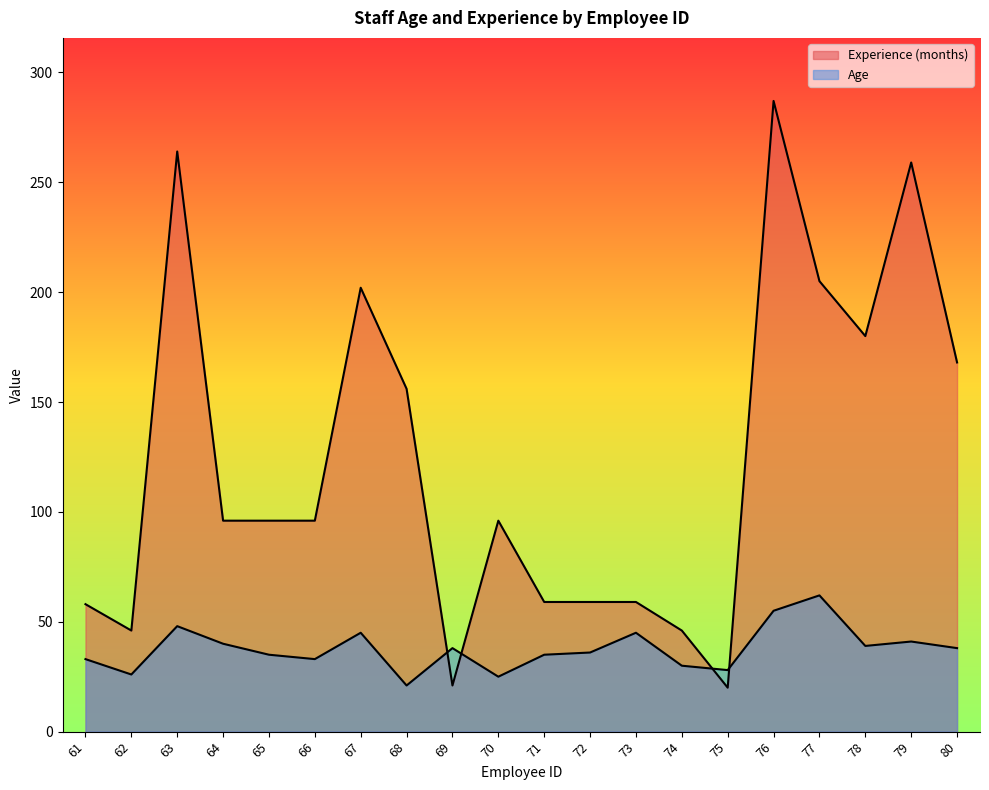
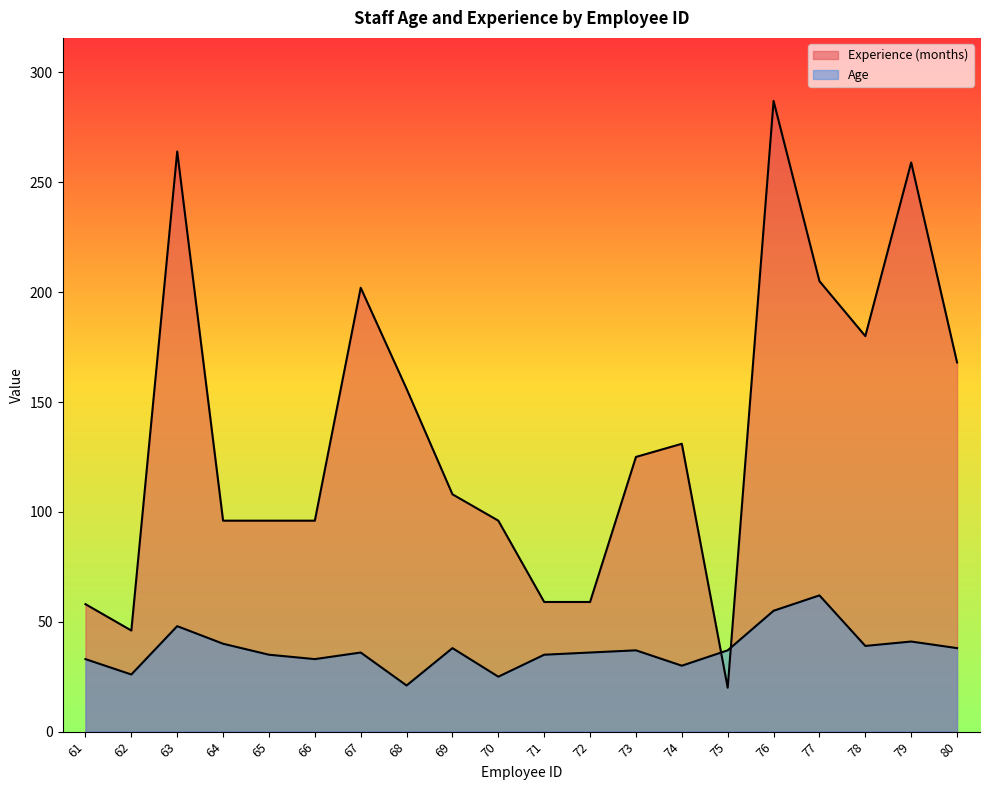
  {
    "Experience (months)": {
      "61": 58,
      "62": 46,
      "63": 264,
      "64": 96,
      "65": 96,
      "66": 96,
      "67": 202,
      "68": 156,
-     "69": 21,
+     "69": 108,
      "70": 96,
      "71": 59,
      "72": 59,
-     "73": 59,
-     "74": 46,
+     "73": 125,
+     "74": 131,
      "75": 20,
      "76": 287,
      "77": 205,
      "78": 180,
      "79": 259,
      "80": 168
    },
    "Age": {
      "61": 33,
      "62": 26,
      "63": 48,
      "64": 40,
      "65": 35,
      "66": 33,
-     "67": 45,
+     "67": 36,
      "68": 21,
      "69": 38,
      "70": 25,
      "71": 35,
      "72": 36,
-     "73": 45,
+     "73": 37,
      "74": 30,
-     "75": 28,
+     "75": 37,
      "76": 55,
      "77": 62,
      "78": 39,
      "79": 41,
      "80": 38
    }
  }
